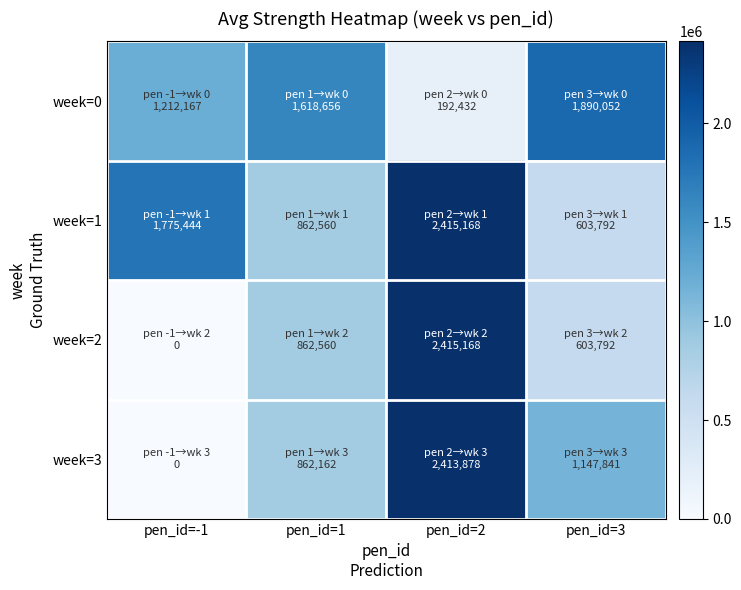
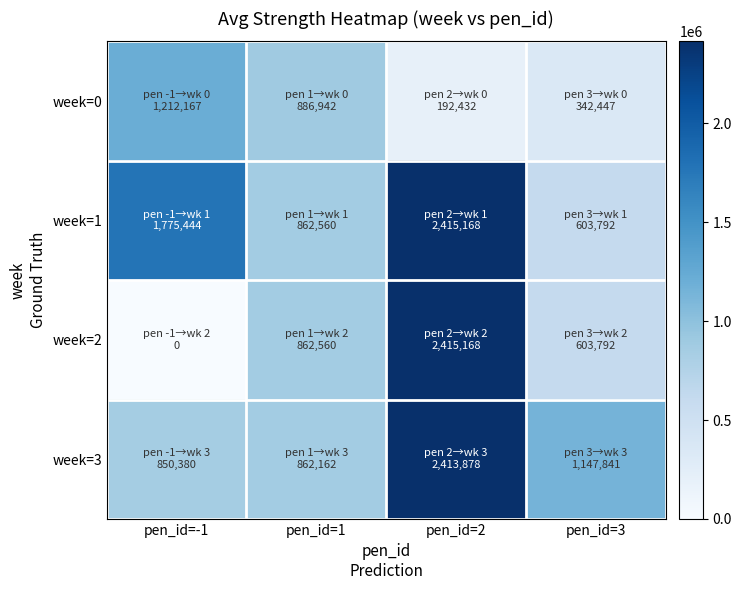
  {
    "week=0": {
-     "pen_id=1": "1,618,656",
-     "pen_id=3": "1,890,052"
+     "pen_id=1": "886,942",
+     "pen_id=3": "342,447"
    },
    "week=3": {
-     "pen_id=-1": "0"
+     "pen_id=-1": "850,380"
    }
  }
